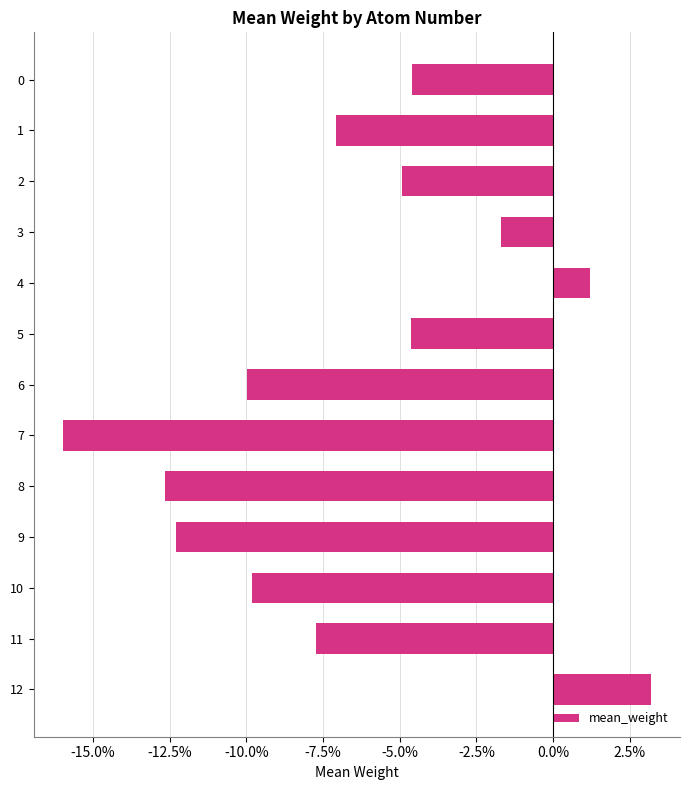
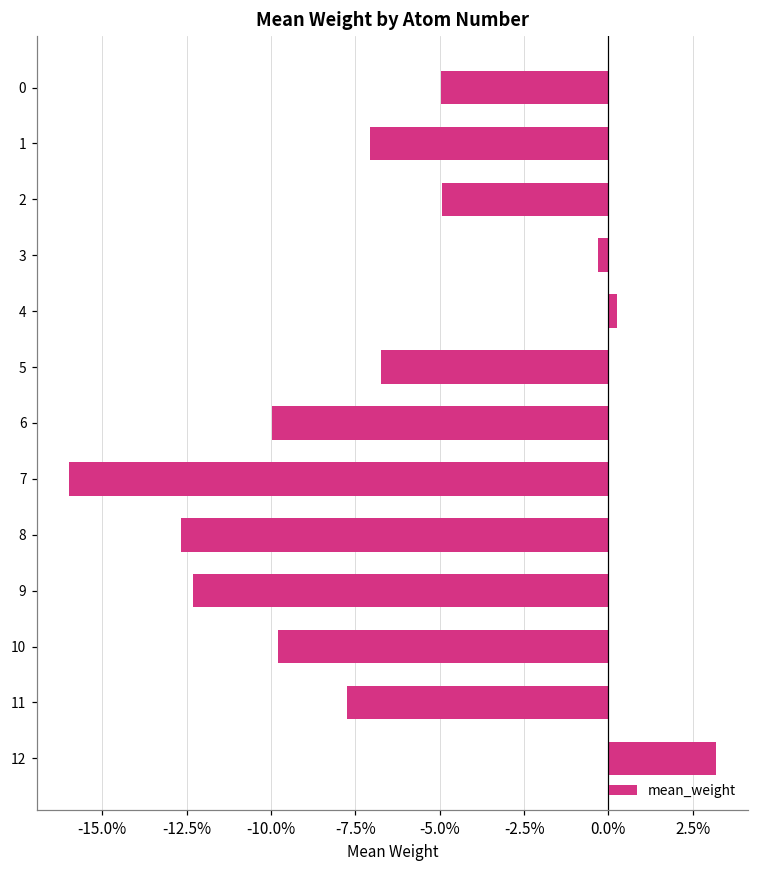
  {
-   "0": "-4.6%",
+   "0": "-5.0%",
    "1": "-7.1%",
    "2": "-4.9%",
-   "3": "-1.7%",
-   "4": "1.2%",
-   "5": "-4.6%",
+   "3": "-0.3%",
+   "4": "0.2%",
+   "5": "-6.8%",
    "6": "-10.0%",
    "7": "-16.0%",
    "8": "-12.7%",
    "9": "-12.3%",
    "10": "-9.8%",
    "11": "-7.7%",
    "12": "3.2%"
  }
